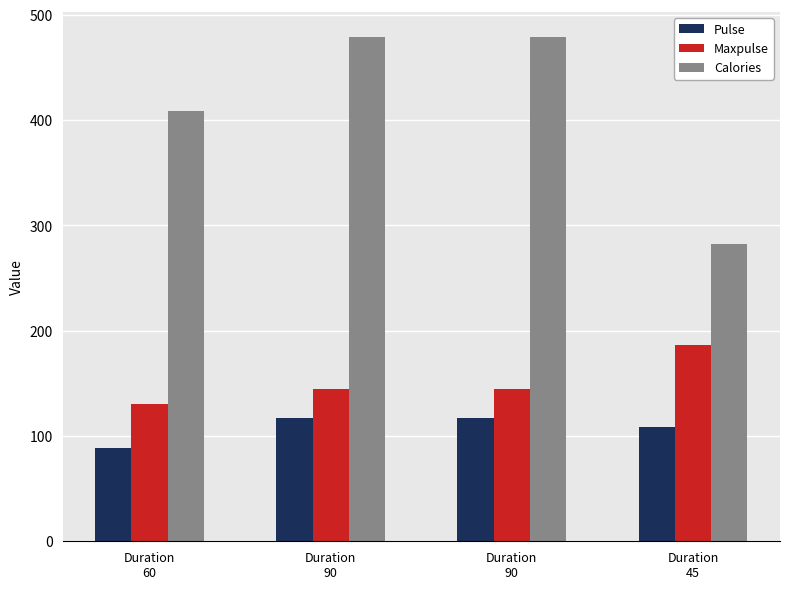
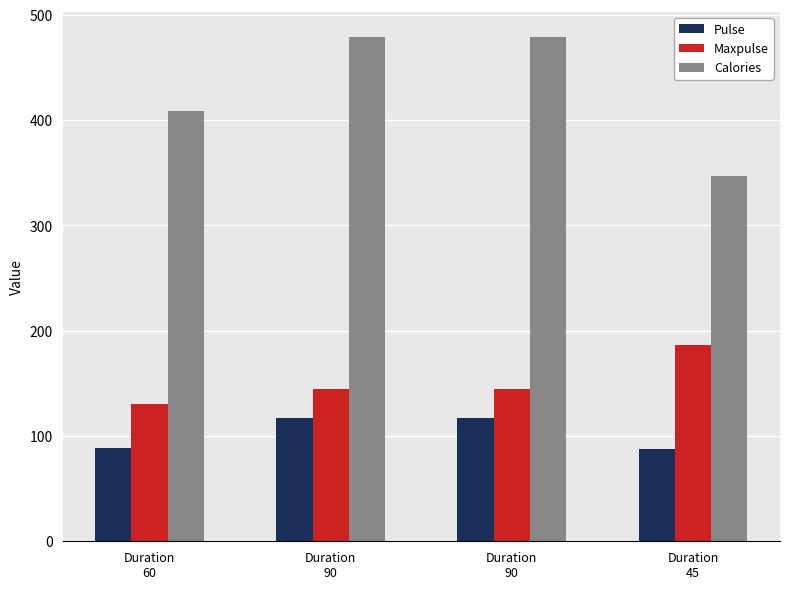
  {
    "Pulse": {
      "Duration 60": 89,
-     "Duration 45": 109
+     "Duration 45": 88
    },
    "Maxpulse": {
      "Duration 60": 130,
      "Duration 45": 186
    },
    "Calories": {
      "Duration 60": 409,
-     "Duration 45": 282
+     "Duration 45": 347
    }
  }
